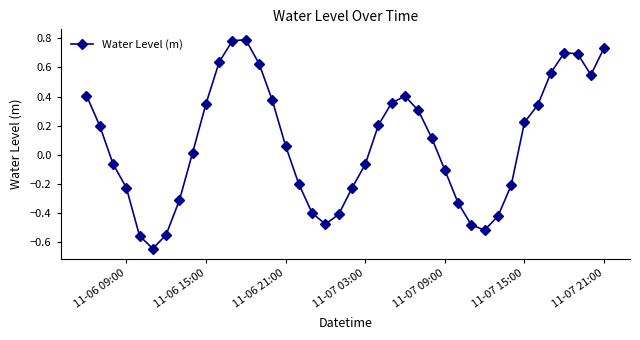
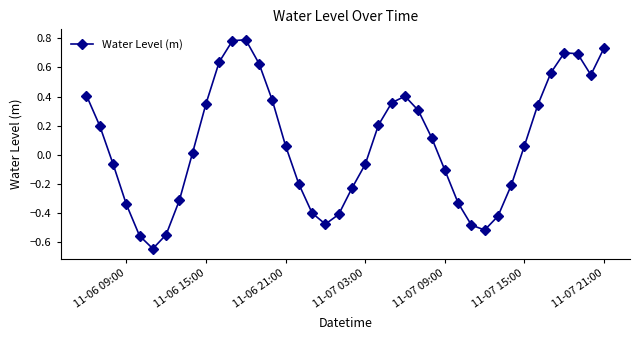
  {
-   "11-06 09:00": -0.23,
+   "11-06 09:00": -0.34,
    "11-06 15:00": 0.35,
    "11-06 21:00": 0.06,
    "11-07 03:00": -0.07,
    "11-07 09:00": -0.10,
-   "11-07 15:00": 0.22,
+   "11-07 15:00": 0.06,
    "11-07 21:00": 0.73
  }
